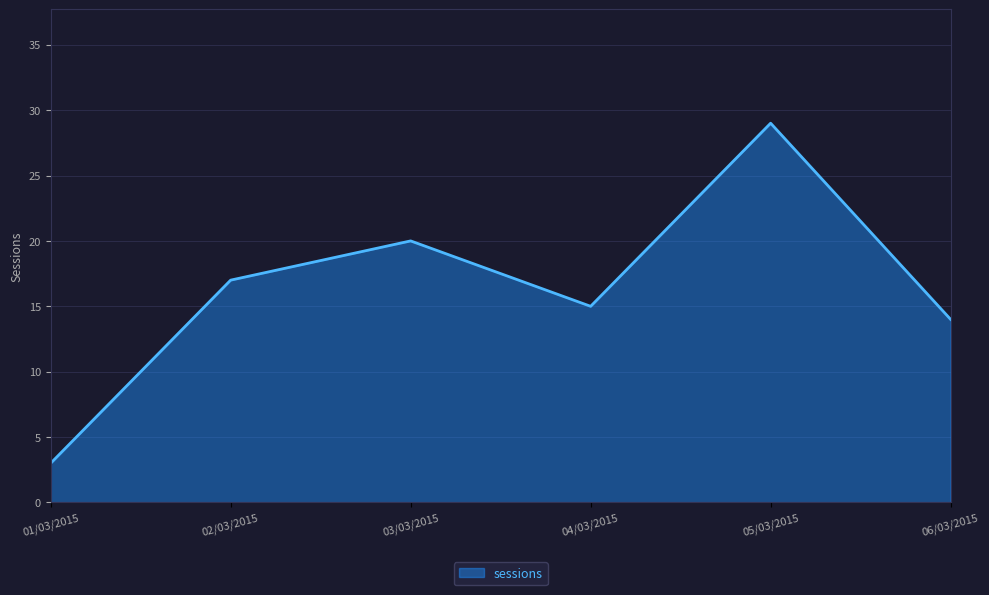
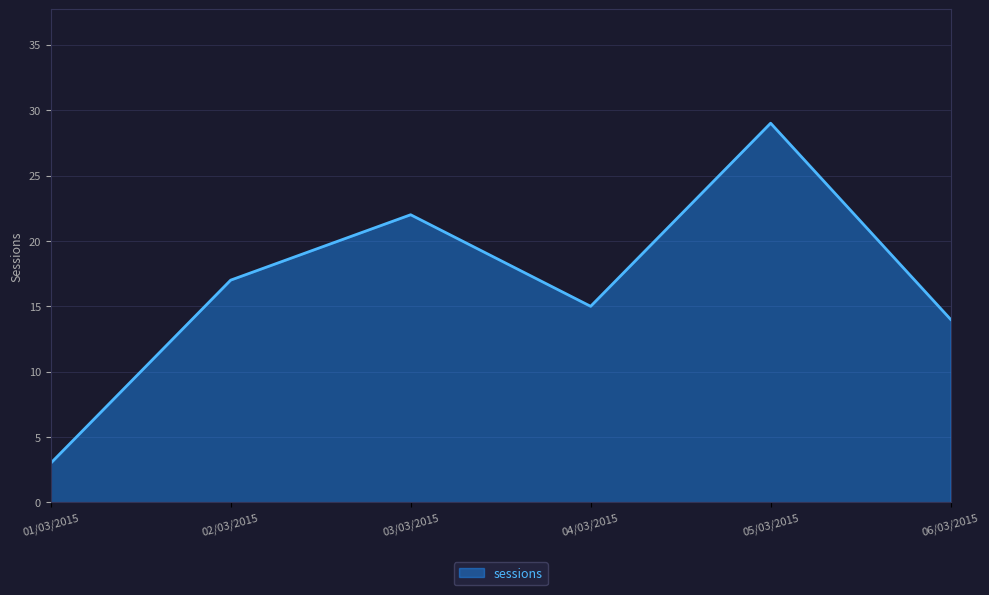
  {
    "01/03/2015": 3,
    "02/03/2015": 17,
-   "03/03/2015": 20,
+   "03/03/2015": 22,
    "04/03/2015": 15,
    "05/03/2015": 29,
    "06/03/2015": 14
  }
